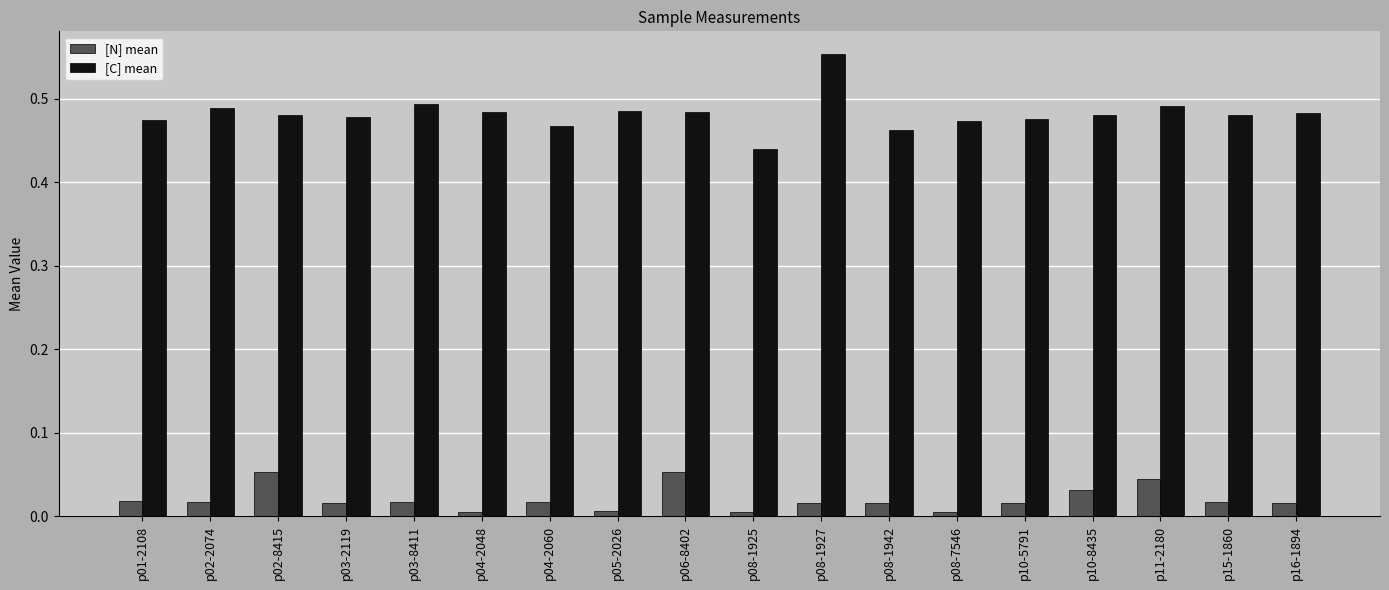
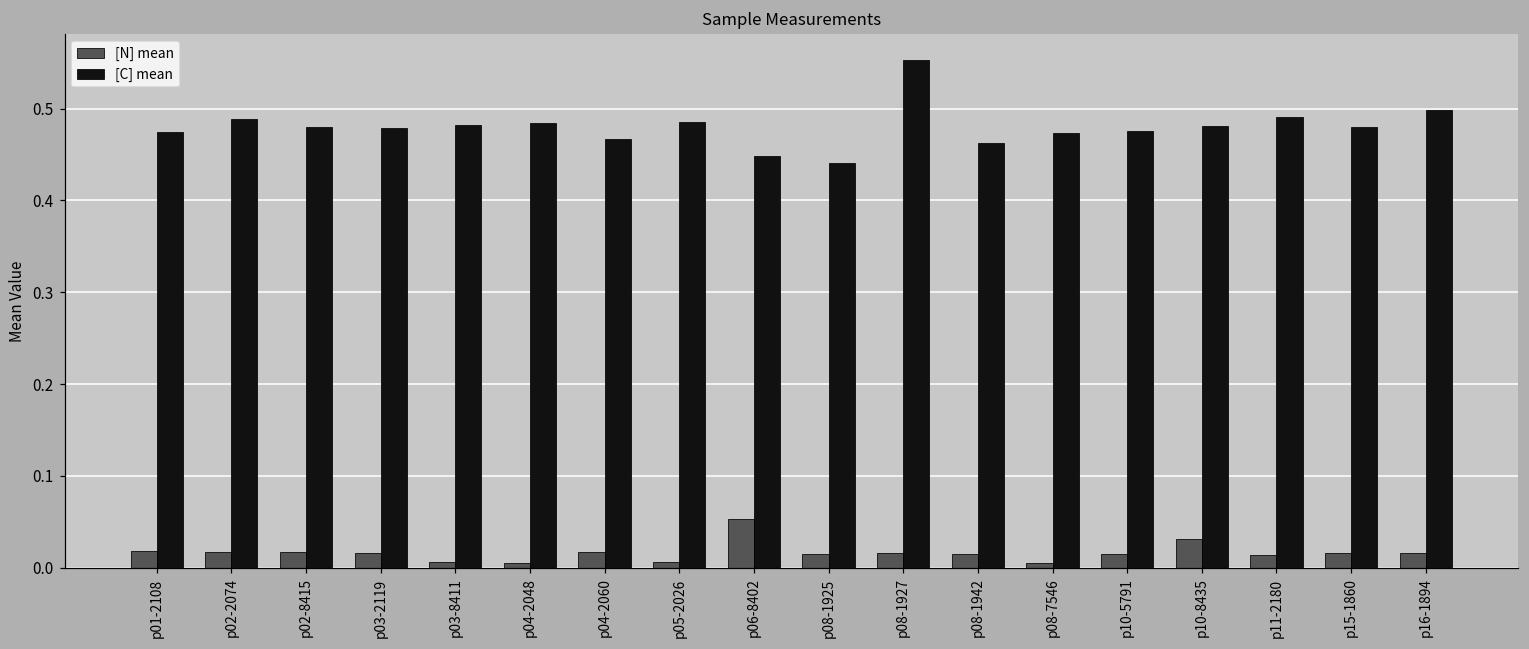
  {
    "[N] mean": {
      "p01-2108": 0.02,
      "p02-2074": 0.02,
-     "p02-8415": 0.05,
+     "p02-8415": 0.02,
      "p03-2119": 0.02,
-     "p03-8411": 0.02,
+     "p03-8411": 0.01,
      "p04-2048": 0.01,
      "p04-2060": 0.02,
      "p05-2026": 0.01,
      "p06-8402": 0.05,
-     "p08-1925": 0.005,
+     "p08-1925": 0.015,
      "p08-1927": 0.02,
      "p08-1942": 0.02,
      "p08-7546": 0.00,
      "p10-5791": 0.02,
      "p10-8435": 0.03,
-     "p11-2180": 0.04,
+     "p11-2180": 0.01,
      "p15-1860": 0.02,
      "p16-1894": 0.02
    },
    "[C] mean": {
      "p01-2108": 0.47,
      "p02-2074": 0.49,
      "p02-8415": 0.48,
      "p03-2119": 0.48,
-     "p03-8411": 0.49,
+     "p03-8411": 0.48,
      "p04-2048": 0.48,
      "p04-2060": 0.47,
      "p05-2026": 0.49,
-     "p06-8402": 0.48,
+     "p06-8402": 0.45,
      "p08-1925": 0.44,
      "p08-1927": 0.55,
      "p08-1942": 0.46,
      "p08-7546": 0.47,
      "p10-5791": 0.48,
      "p10-8435": 0.48,
      "p11-2180": 0.49,
      "p15-1860": 0.48,
-     "p16-1894": 0.48
+     "p16-1894": 0.50
    }
  }
